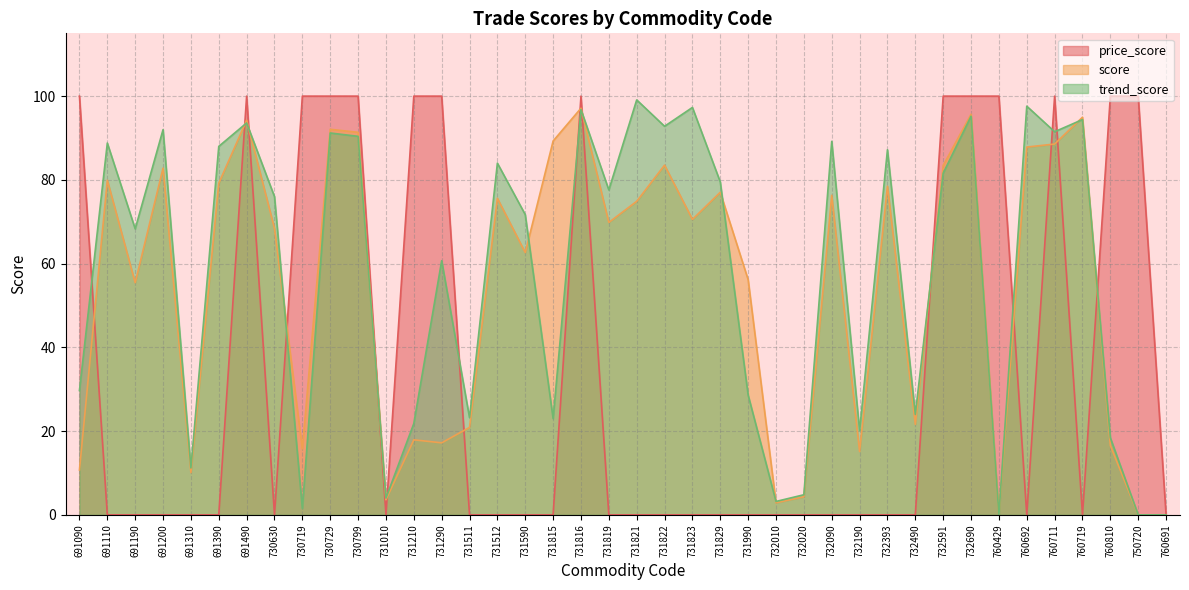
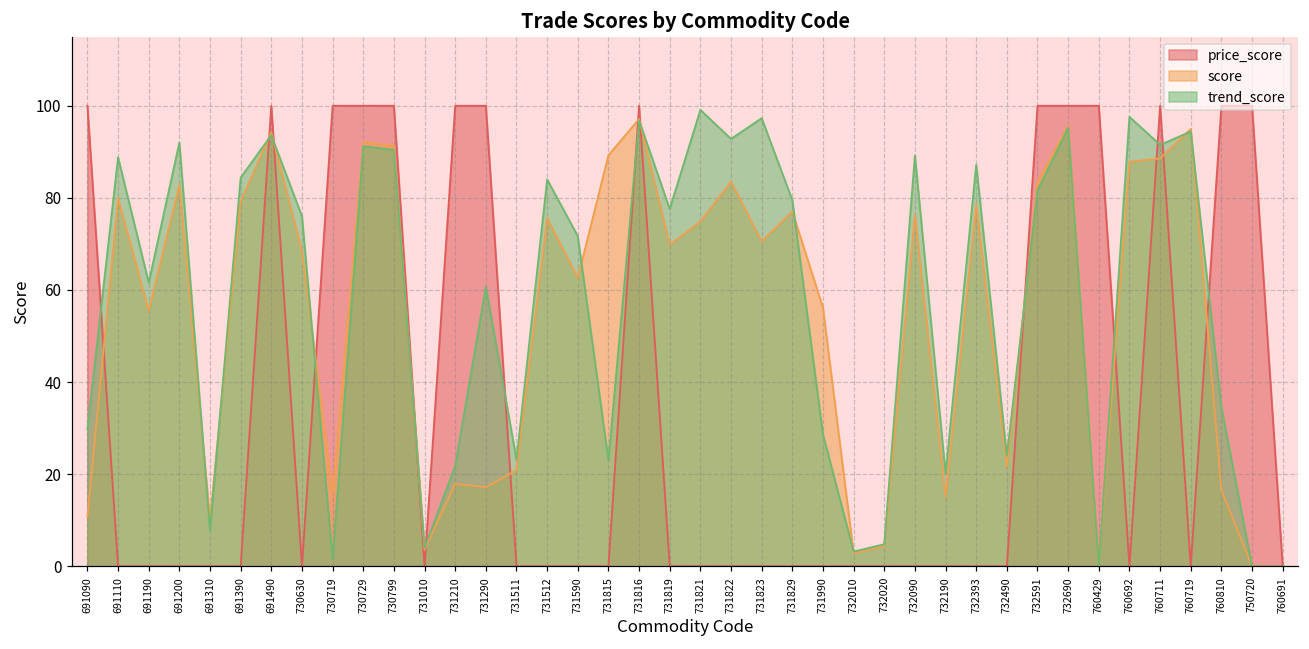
  {
    "trend_score": {
      "691090": 30,
      "691110": 89,
-     "691190": 68,
+     "691190": 62,
      "691200": 92,
-     "691310": 11,
-     "691390": 88,
+     "691310": 8,
+     "691390": 84,
      "691490": 94,
      "730630": 76,
      "730719": 2,
      "730729": 91,
      "730799": 90,
      "731210": 22,
      "731290": 61,
      "731511": 23,
      "731512": 84,
      "731590": 72,
      "731815": 23,
      "731819": 78,
      "731821": 99,
      "731822": 93,
      "731823": 97,
      "731829": 80,
      "731990": 29,
      "732090": 89,
      "732190": 20,
      "732393": 87,
      "732490": 24,
      "732591": 82,
      "760692": 98,
      "760711": 92,
-     "760810": 18
+     "760810": 35
    }
  }
